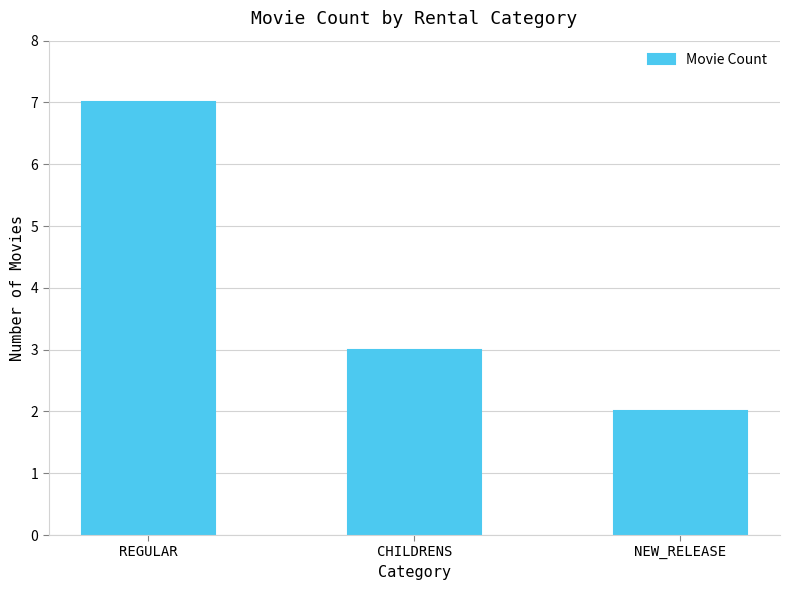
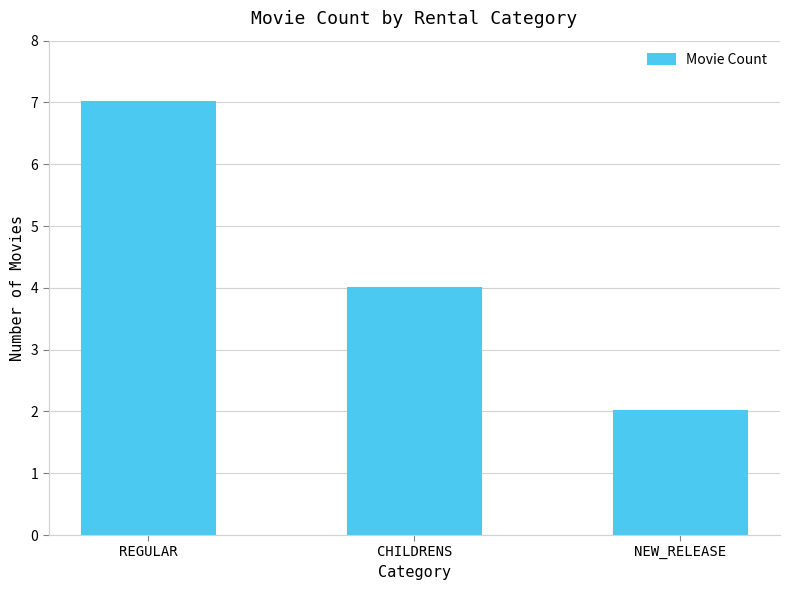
  {
    "REGULAR": 7,
-   "CHILDRENS": 3,
+   "CHILDRENS": 4,
    "NEW_RELEASE": 2
  }
